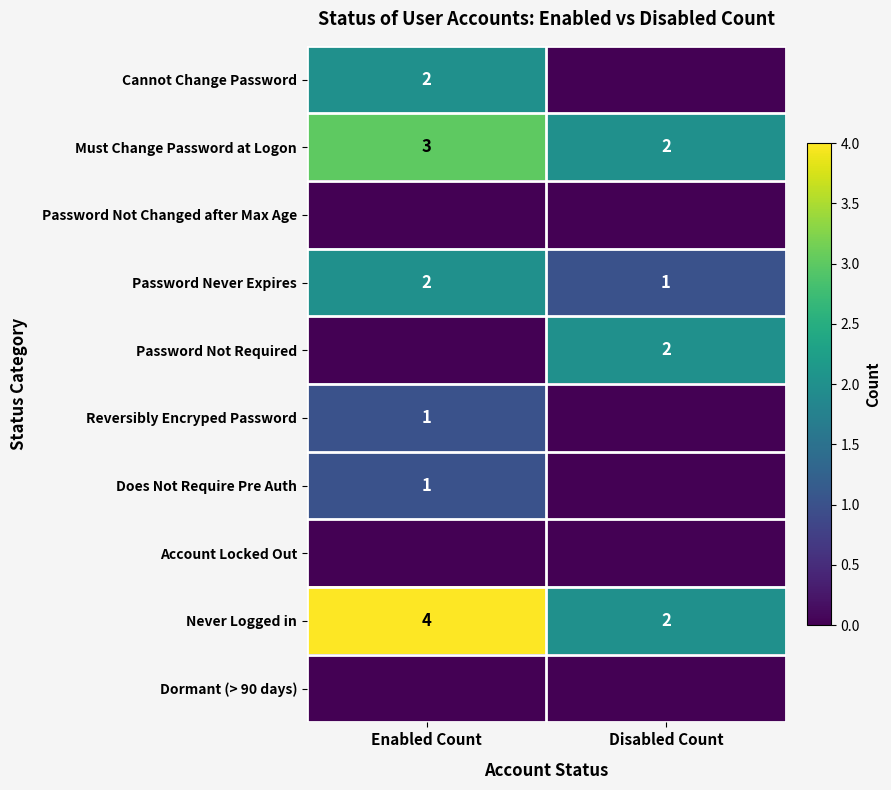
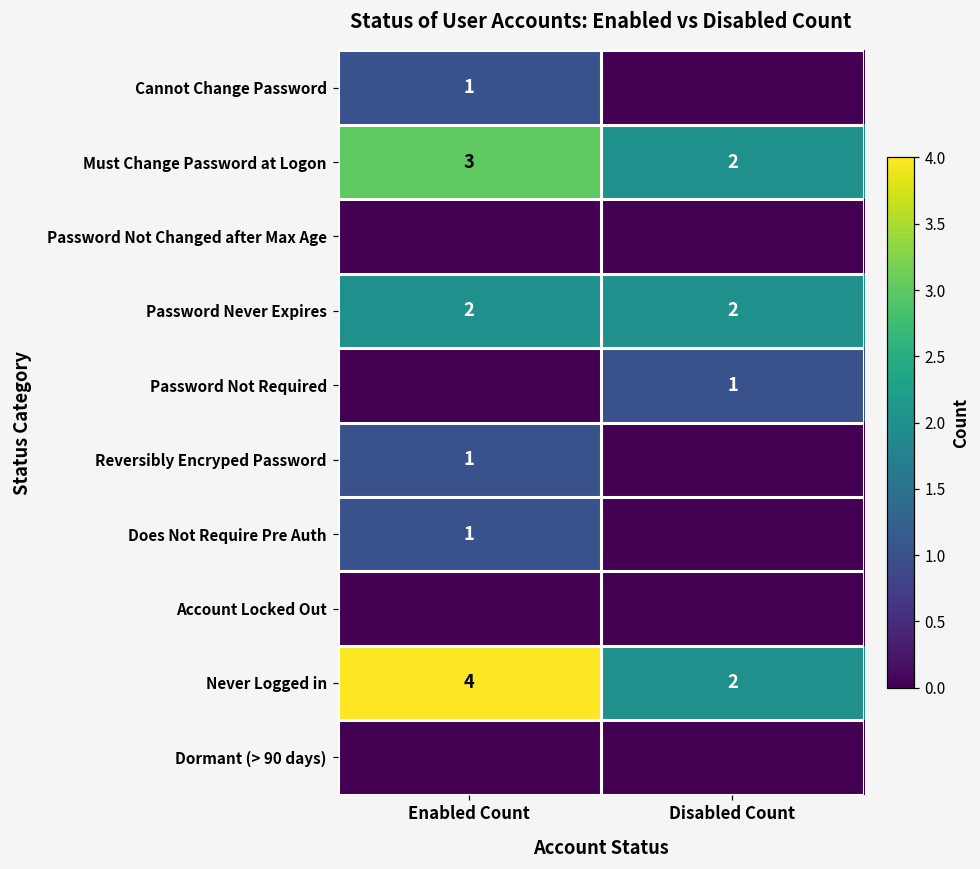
  {
    "Cannot Change Password": {
-     "Enabled Count": 2
+     "Enabled Count": 1
    },
    "Must Change Password at Logon": {
      "Enabled Count": 3,
      "Disabled Count": 2
    },
    "Password Never Expires": {
      "Enabled Count": 2,
-     "Disabled Count": 1
+     "Disabled Count": 2
    },
    "Password Not Required": {
-     "Disabled Count": 2
+     "Disabled Count": 1
    },
    "Reversibly Encryped Password": {
      "Enabled Count": 1
    },
    "Does Not Require Pre Auth": {
      "Enabled Count": 1
    },
    "Never Logged in": {
      "Enabled Count": 4,
      "Disabled Count": 2
    }
  }
